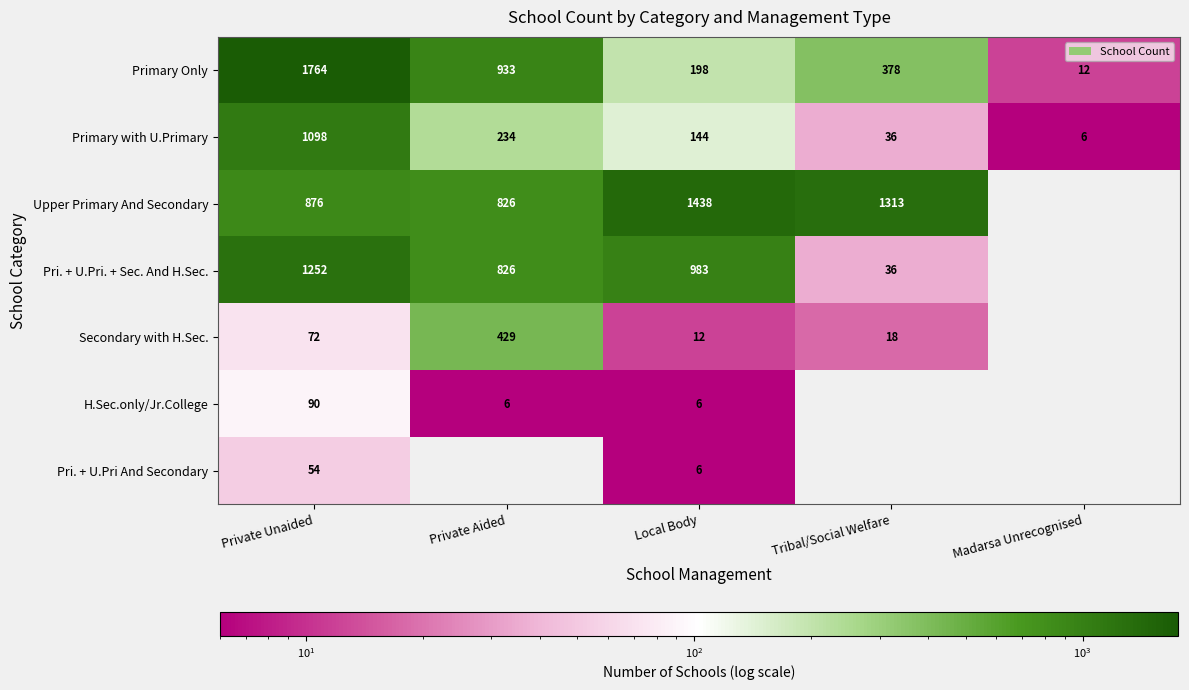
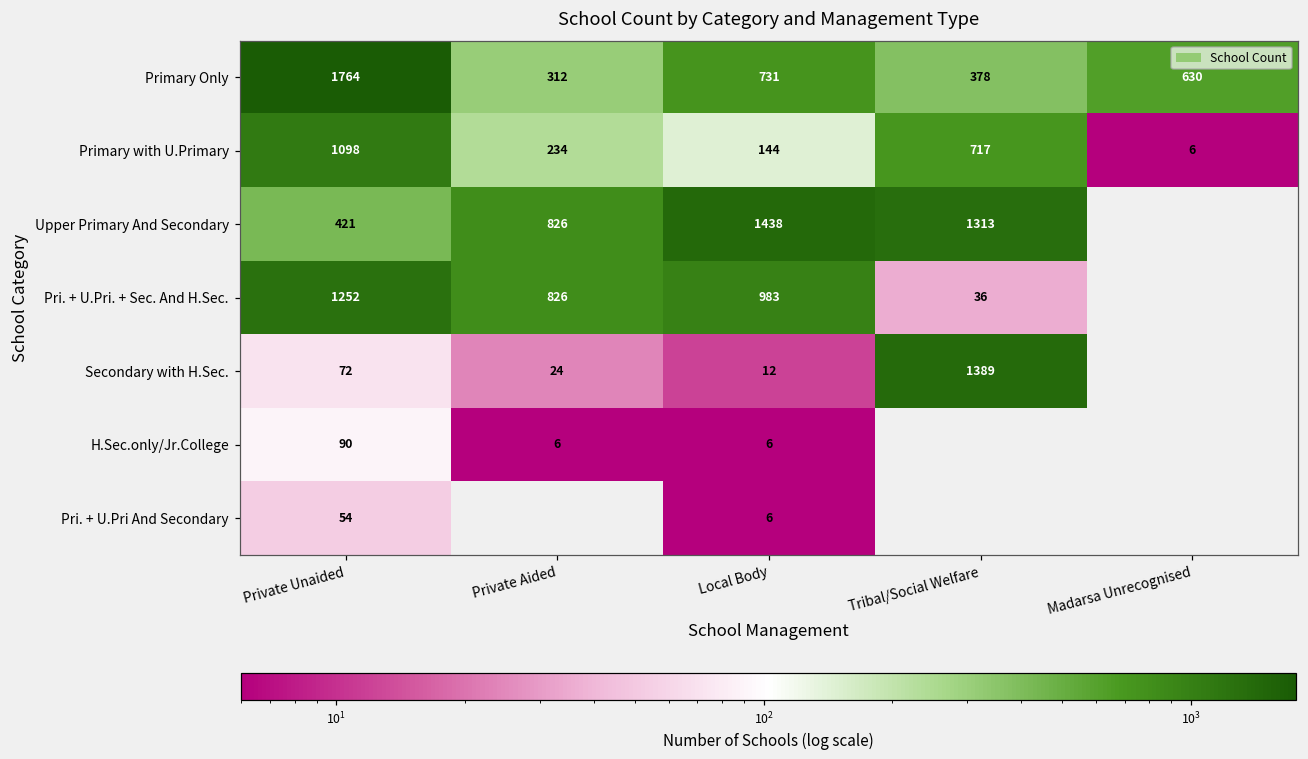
  {
    "Primary Only": {
      "Private Unaided": 1764,
-     "Private Aided": 933,
-     "Local Body": 198,
+     "Private Aided": 312,
+     "Local Body": 731,
      "Tribal/Social Welfare": 378,
-     "Madarsa Unrecognised": 12
+     "Madarsa Unrecognised": 630
    },
    "Primary with U.Primary": {
      "Private Unaided": 1098,
      "Private Aided": 234,
      "Local Body": 144,
-     "Tribal/Social Welfare": 36,
+     "Tribal/Social Welfare": 717,
      "Madarsa Unrecognised": 6
    },
    "Upper Primary And Secondary": {
-     "Private Unaided": 876,
+     "Private Unaided": 421,
      "Private Aided": 826,
      "Local Body": 1438,
      "Tribal/Social Welfare": 1313
    },
    "Pri. + U.Pri. + Sec. And H.Sec.": {
      "Private Unaided": 1252,
      "Private Aided": 826,
      "Local Body": 983,
      "Tribal/Social Welfare": 36
    },
    "Secondary with H.Sec.": {
      "Private Unaided": 72,
-     "Private Aided": 429,
+     "Private Aided": 24,
      "Local Body": 12,
-     "Tribal/Social Welfare": 18
+     "Tribal/Social Welfare": 1389
    },
    "H.Sec.only/Jr.College": {
      "Private Unaided": 90,
      "Private Aided": 6,
      "Local Body": 6
    },
    "Pri. + U.Pri And Secondary": {
      "Private Unaided": 54,
      "Local Body": 6
    }
  }
